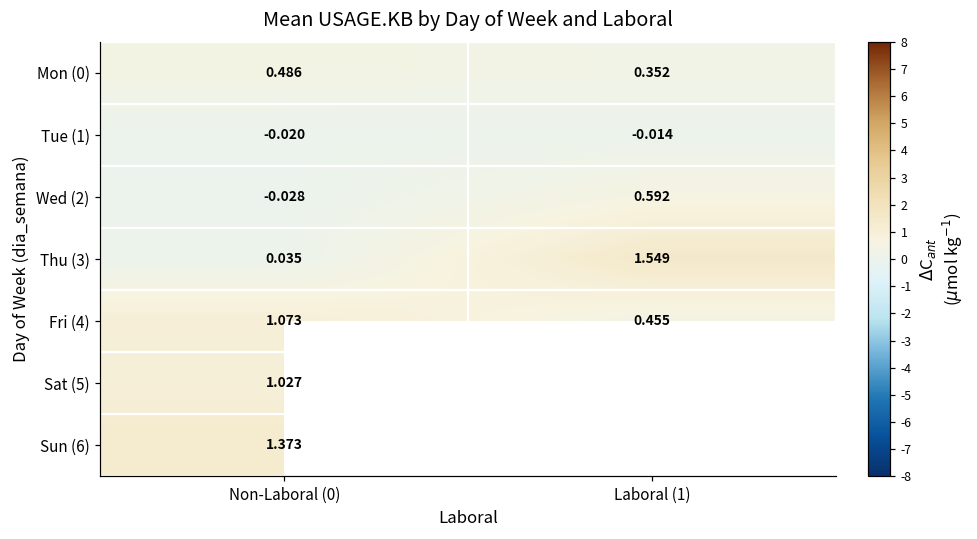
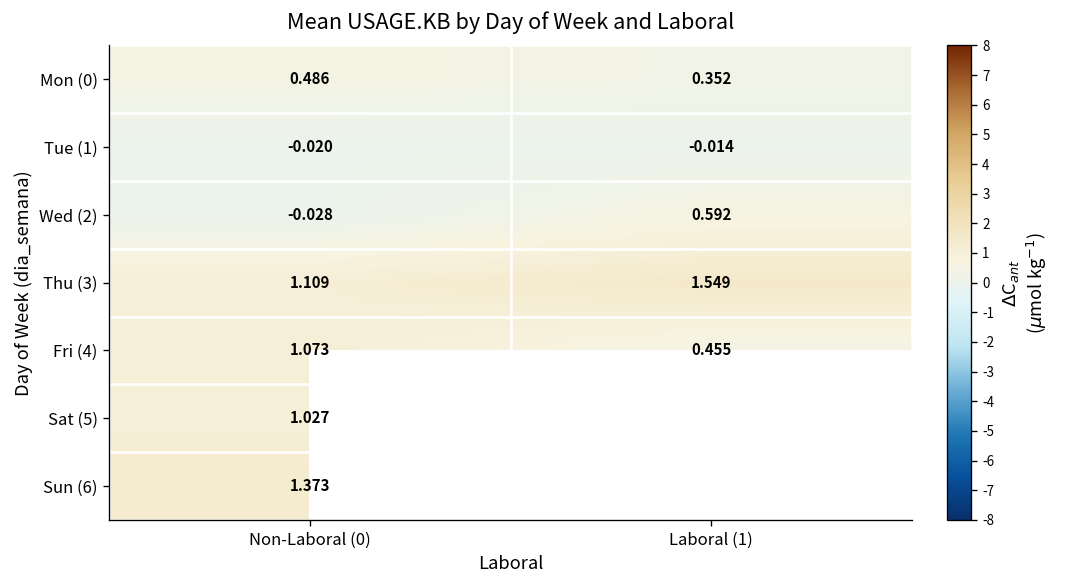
  {
    "Mon (0)": {
      "Non-Laboral (0)": 0.486,
      "Laboral (1)": 0.352
    },
    "Tue (1)": {
      "Non-Laboral (0)": -0.020,
      "Laboral (1)": -0.014
    },
    "Wed (2)": {
      "Non-Laboral (0)": -0.028,
      "Laboral (1)": 0.592
    },
    "Thu (3)": {
-     "Non-Laboral (0)": 0.035,
+     "Non-Laboral (0)": 1.109,
      "Laboral (1)": 1.549
    },
    "Fri (4)": {
      "Non-Laboral (0)": 1.073,
      "Laboral (1)": 0.455
    },
    "Sat (5)": {
      "Non-Laboral (0)": 1.027
    },
    "Sun (6)": {
      "Non-Laboral (0)": 1.373
    }
  }
